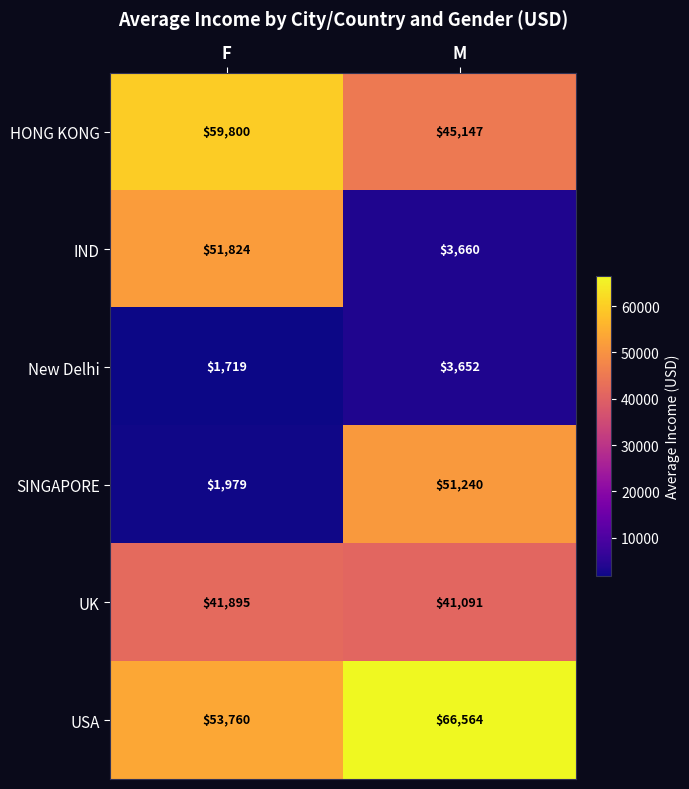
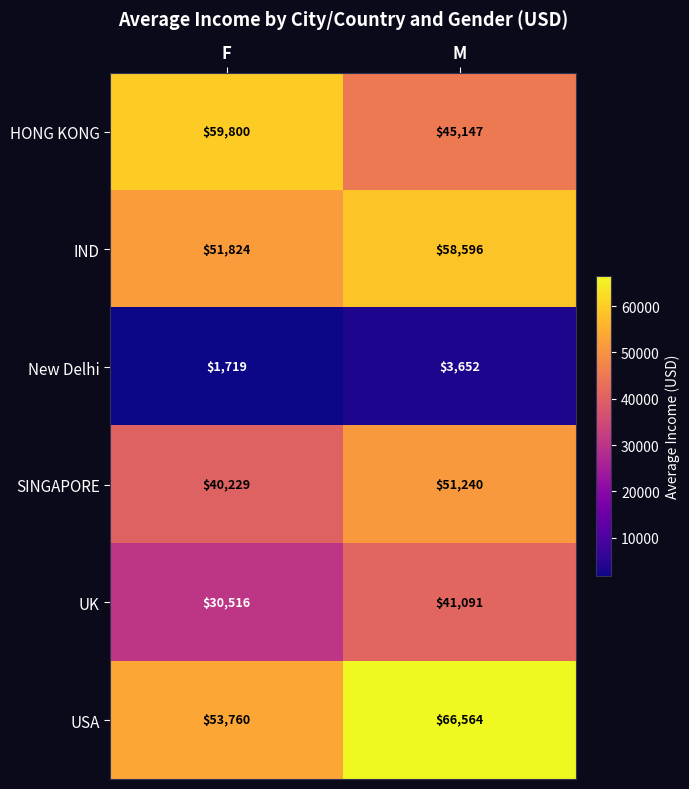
  {
    "HONG KONG": {
      "F": "$59,800",
      "M": "$45,147"
    },
    "IND": {
      "F": "$51,824",
-     "M": "$3,660"
+     "M": "$58,596"
    },
    "New Delhi": {
      "F": "$1,719",
      "M": "$3,652"
    },
    "SINGAPORE": {
-     "F": "$1,979",
+     "F": "$40,229",
      "M": "$51,240"
    },
    "UK": {
-     "F": "$41,895",
+     "F": "$30,516",
      "M": "$41,091"
    },
    "USA": {
      "F": "$53,760",
      "M": "$66,564"
    }
  }
